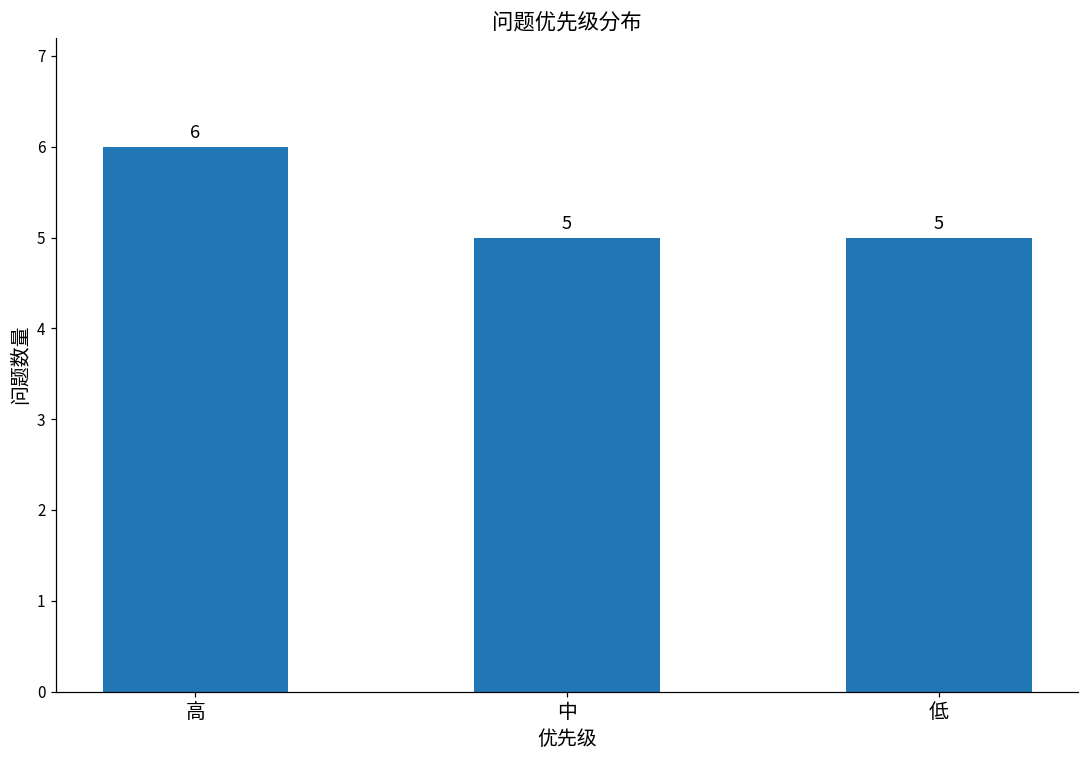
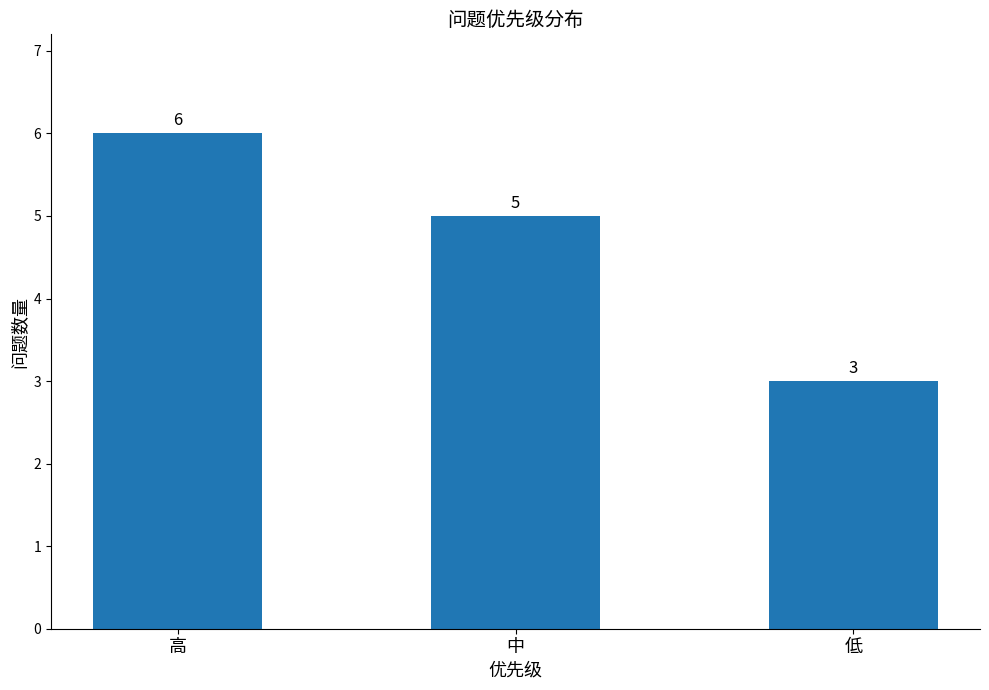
  {
    "高": 6,
    "中": 5,
-   "低": 5
+   "低": 3
  }
